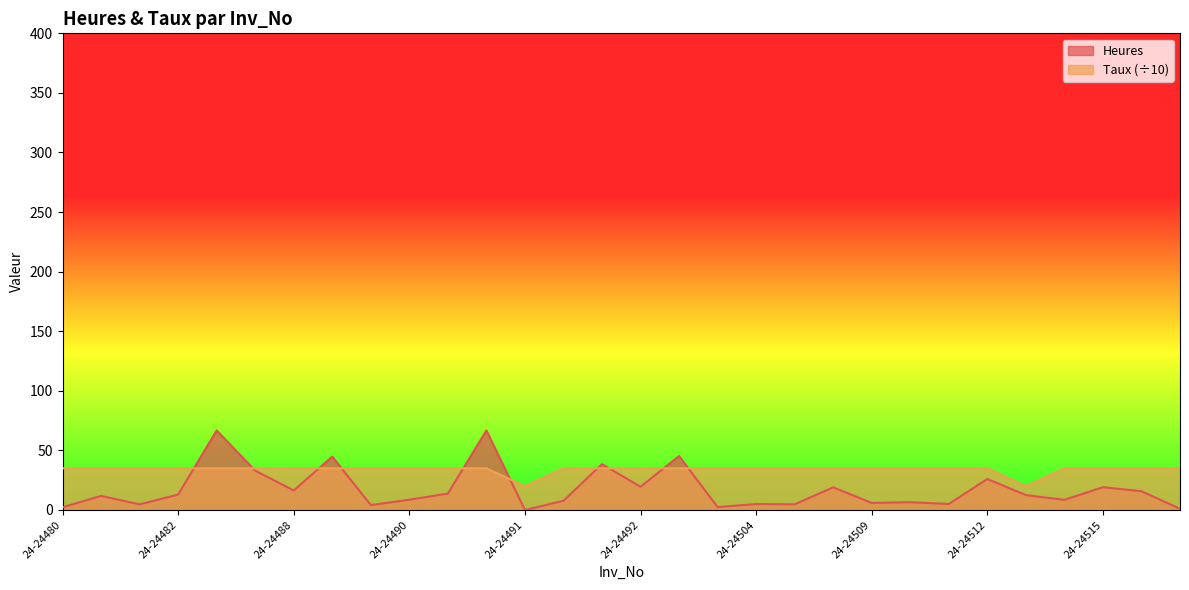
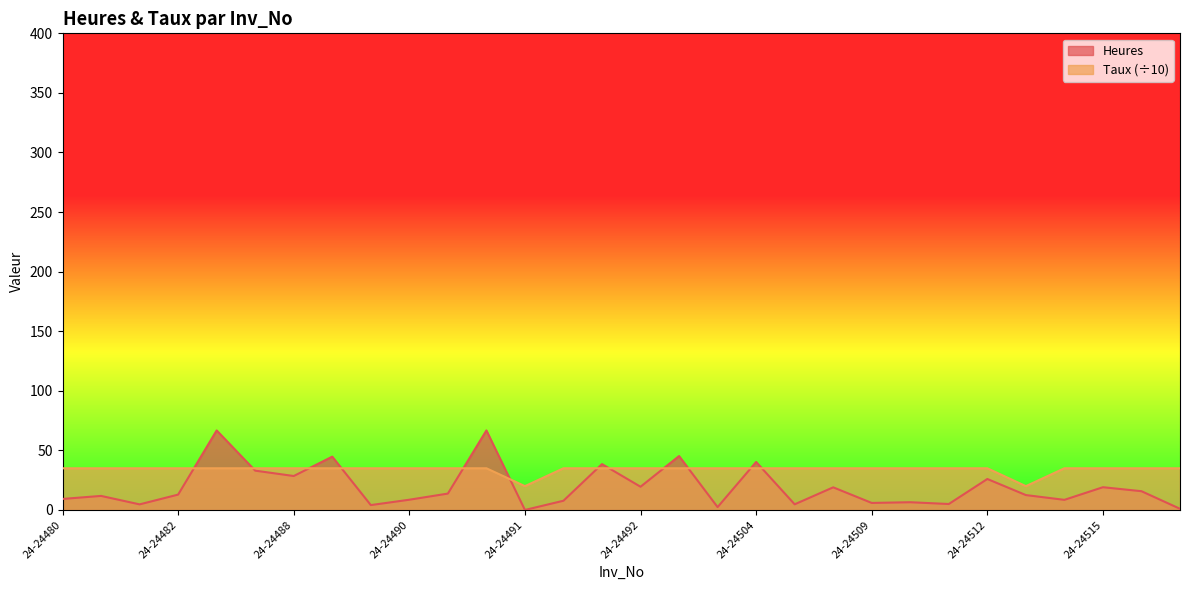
  {
    "Heures": {
-     "24-24480": 2,
+     "24-24480": 9,
      "24-24482": 13,
-     "24-24488": 16,
-     "24-24504": 5,
+     "24-24488": 29,
+     "24-24504": 40,
      "24-24509": 6,
      "24-24512": 26,
      "24-24515": 19
    },
    "Taux (÷10)": {
      "24-24480": 35,
      "24-24482": 35,
      "24-24488": 35,
      "24-24504": 35,
      "24-24509": 35,
      "24-24512": 35,
      "24-24515": 35
    }
  }
